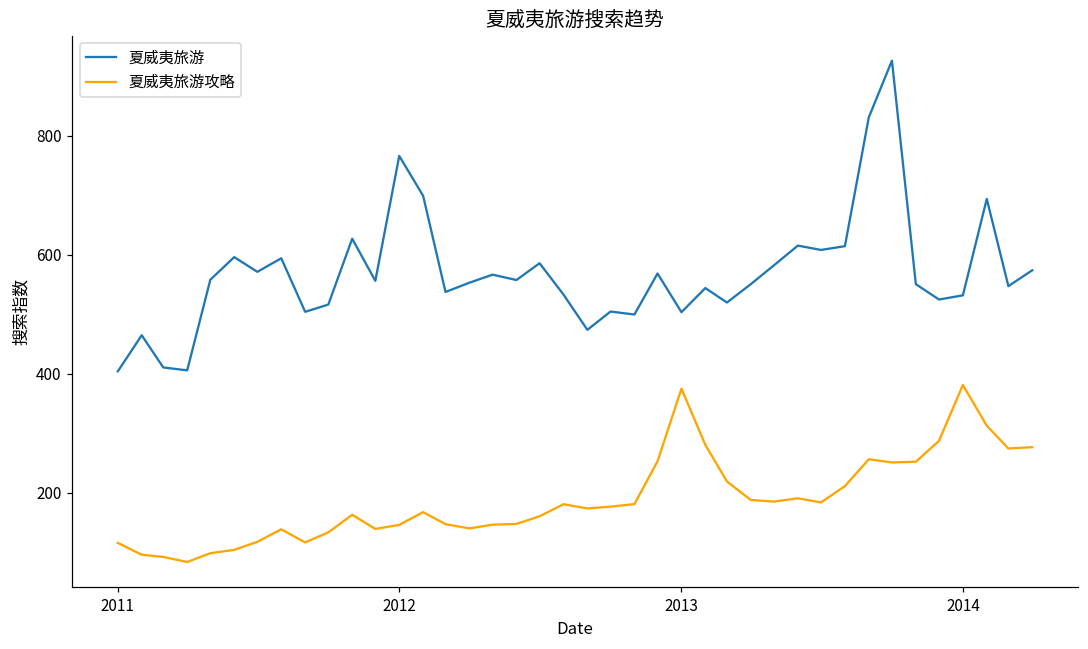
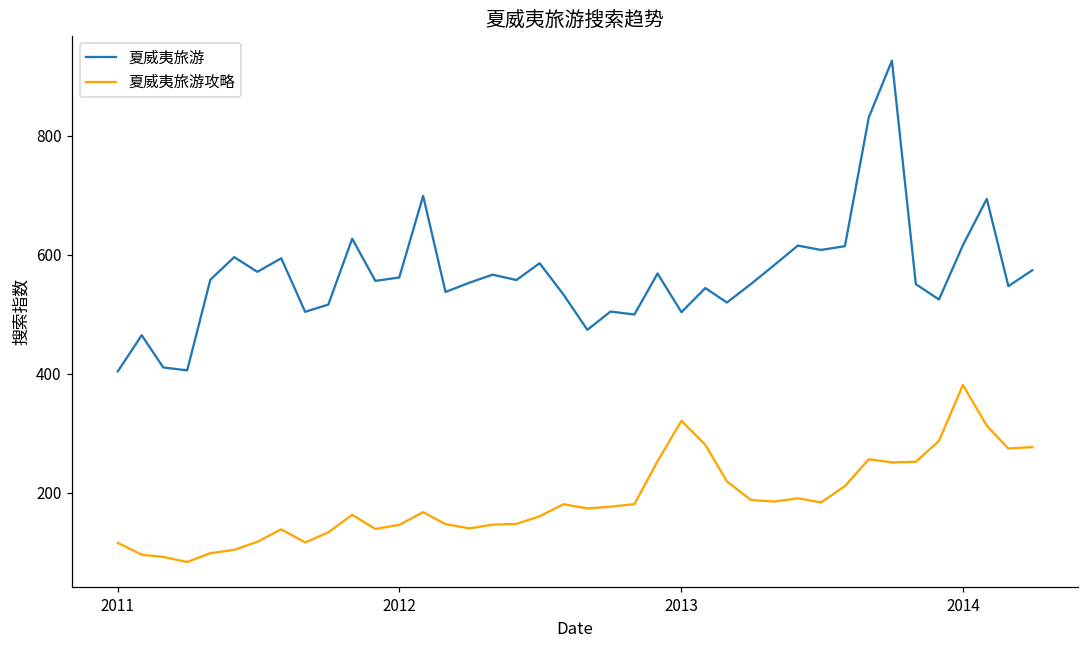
  {
    "夏威夷旅游": {
      "2011": 400,
-     "2012": 770,
+     "2012": 560,
      "2013": 500,
-     "2014": 530
+     "2014": 620
    },
    "夏威夷旅游攻略": {
      "2011": 120,
      "2012": 150,
-     "2013": 370,
+     "2013": 320,
      "2014": 380
    }
  }
